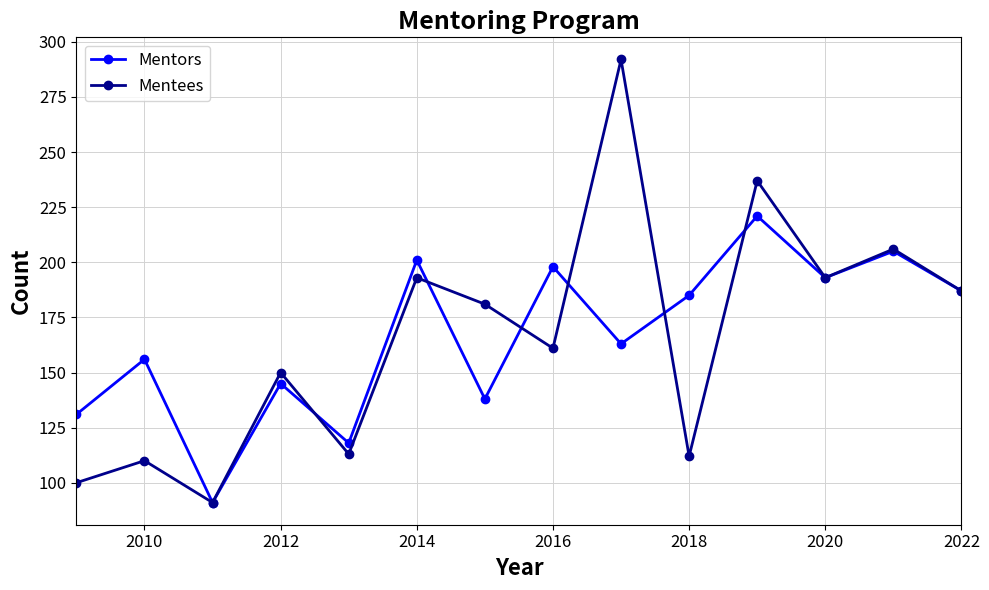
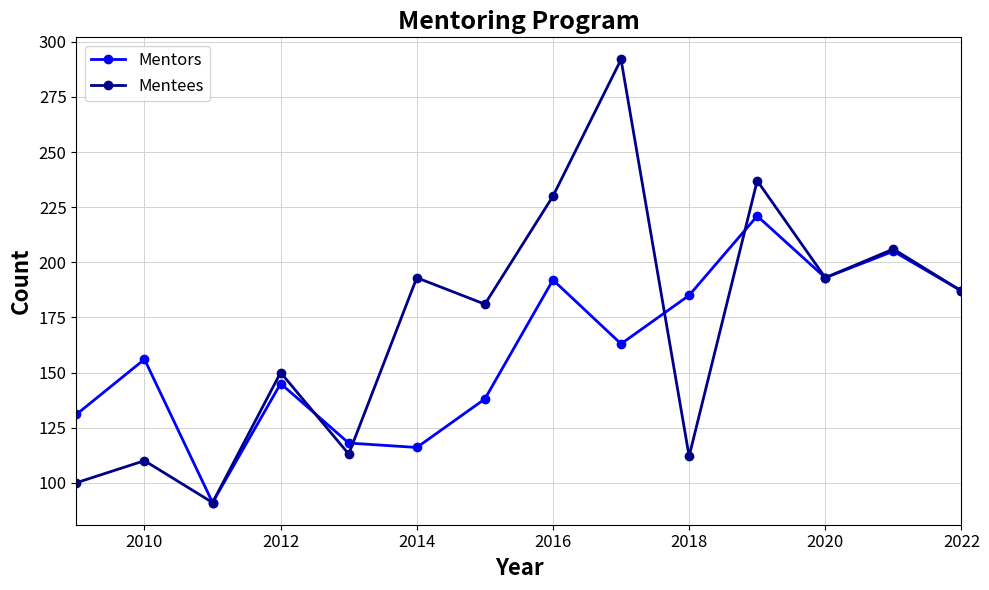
  {
    "Mentors": {
      "2010": 156,
      "2012": 145,
-     "2014": 201,
-     "2016": 198,
+     "2014": 116,
+     "2016": 192,
      "2018": 185
    },
    "Mentees": {
      "2010": 110,
      "2012": 150,
      "2014": 193,
-     "2016": 161,
+     "2016": 230,
      "2018": 112
    }
  }
